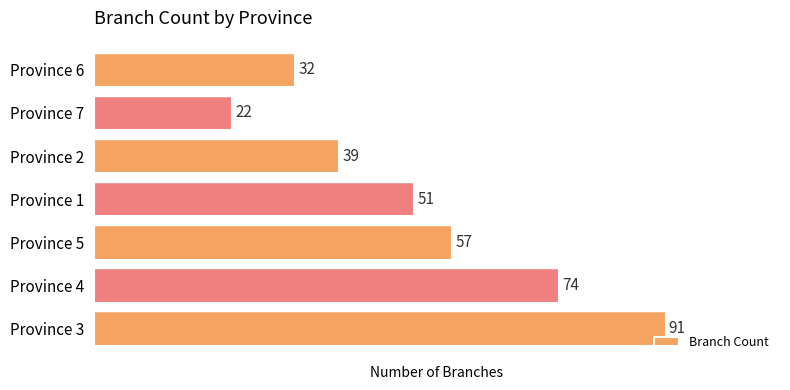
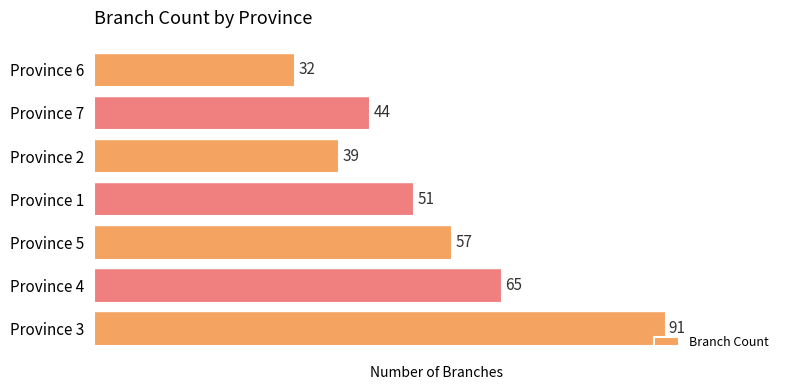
  {
    "Province 6": 32,
-   "Province 7": 22,
+   "Province 7": 44,
    "Province 2": 39,
    "Province 1": 51,
    "Province 5": 57,
-   "Province 4": 74,
+   "Province 4": 65,
    "Province 3": 91
  }
